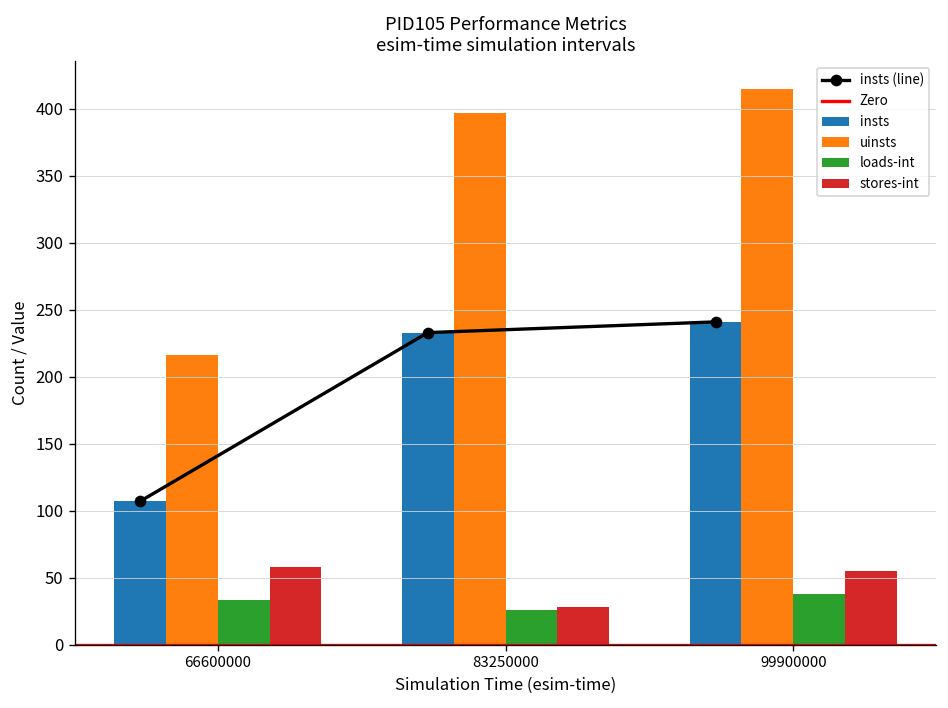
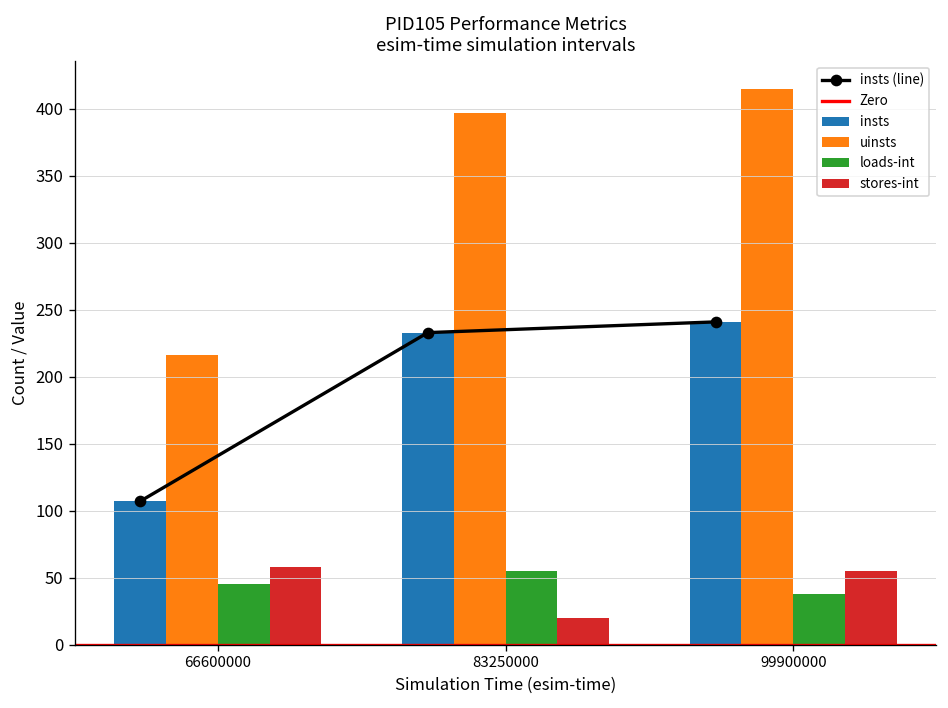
  {
    "insts": {
      "66600000": 107,
      "83250000": 233,
      "99900000": 241
    },
    "uinsts": {
      "66600000": 216,
      "83250000": 397,
      "99900000": 415
    },
    "loads-int": {
-     "66600000": 33,
-     "83250000": 26,
+     "66600000": 45,
+     "83250000": 55,
      "99900000": 38
    },
    "stores-int": {
      "66600000": 58,
-     "83250000": 28,
+     "83250000": 20,
      "99900000": 55
    }
  }
